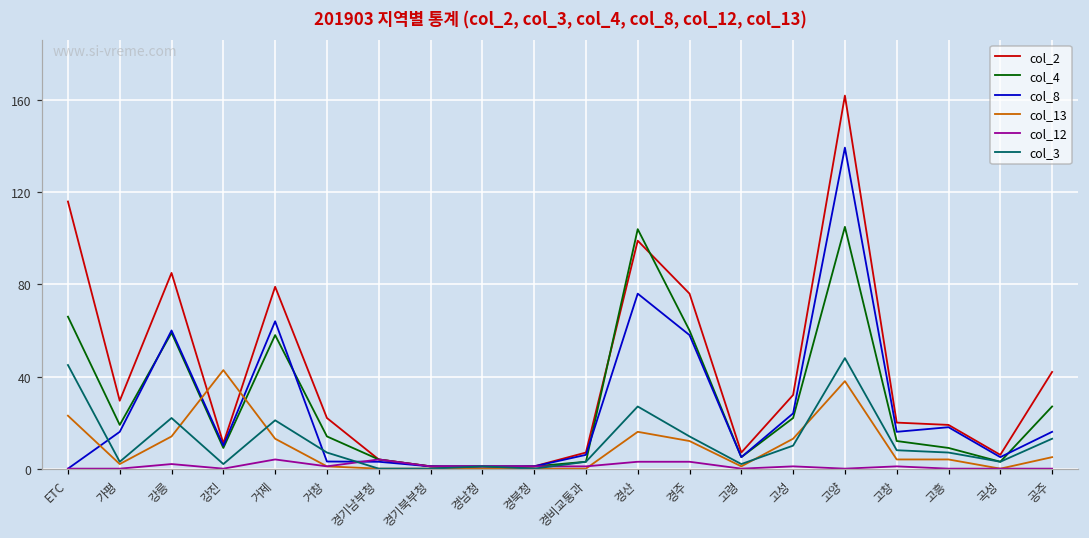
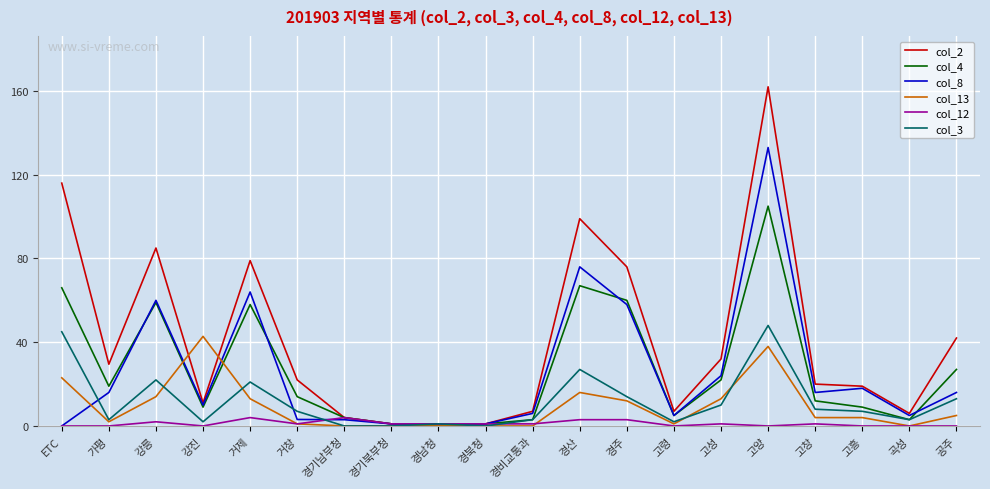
  {
    "col_2": {
      "ETC": 116,
      "가평": 30,
      "강릉": 85,
      "거제": 79,
      "거창": 22,
      "경산": 99,
      "경주": 76,
      "고령": 7,
      "고성": 32,
      "고양": 162,
      "고창": 20,
      "공주": 42
    },
    "col_4": {
      "ETC": 66,
      "가평": 19,
      "거제": 58,
      "거창": 14,
-     "경산": 104,
+     "경산": 67,
      "경주": 60,
      "고성": 22,
      "고양": 105,
      "고창": 12,
      "고흥": 9,
      "공주": 27
    },
    "col_8": {
      "가평": 16,
      "거제": 64,
      "거창": 3,
      "경산": 76,
      "경주": 58,
      "고성": 24,
-     "고양": 139,
+     "고양": 133,
      "고창": 16,
      "공주": 16
    },
    "col_13": {
      "ETC": 23,
      "강릉": 14,
      "강진": 43,
      "거제": 13,
      "경산": 16,
      "경주": 12,
      "고성": 13,
      "고양": 38,
      "고창": 4,
      "고흥": 4,
      "공주": 5
    },
    "col_12": {
      "가평": 0,
      "강릉": 2,
      "강진": 0,
      "거제": 4,
      "경산": 3,
      "경주": 3,
      "고성": 1,
      "고양": 0,
      "고창": 1,
      "고흥": 0,
      "공주": 0
    },
    "col_3": {
      "ETC": 45,
      "강릉": 22,
      "강진": 2,
      "거제": 21,
      "거창": 7,
      "경산": 27,
      "경주": 14,
      "고성": 10,
      "고양": 48,
      "고창": 8,
      "고흥": 7,
      "공주": 13
    }
  }
